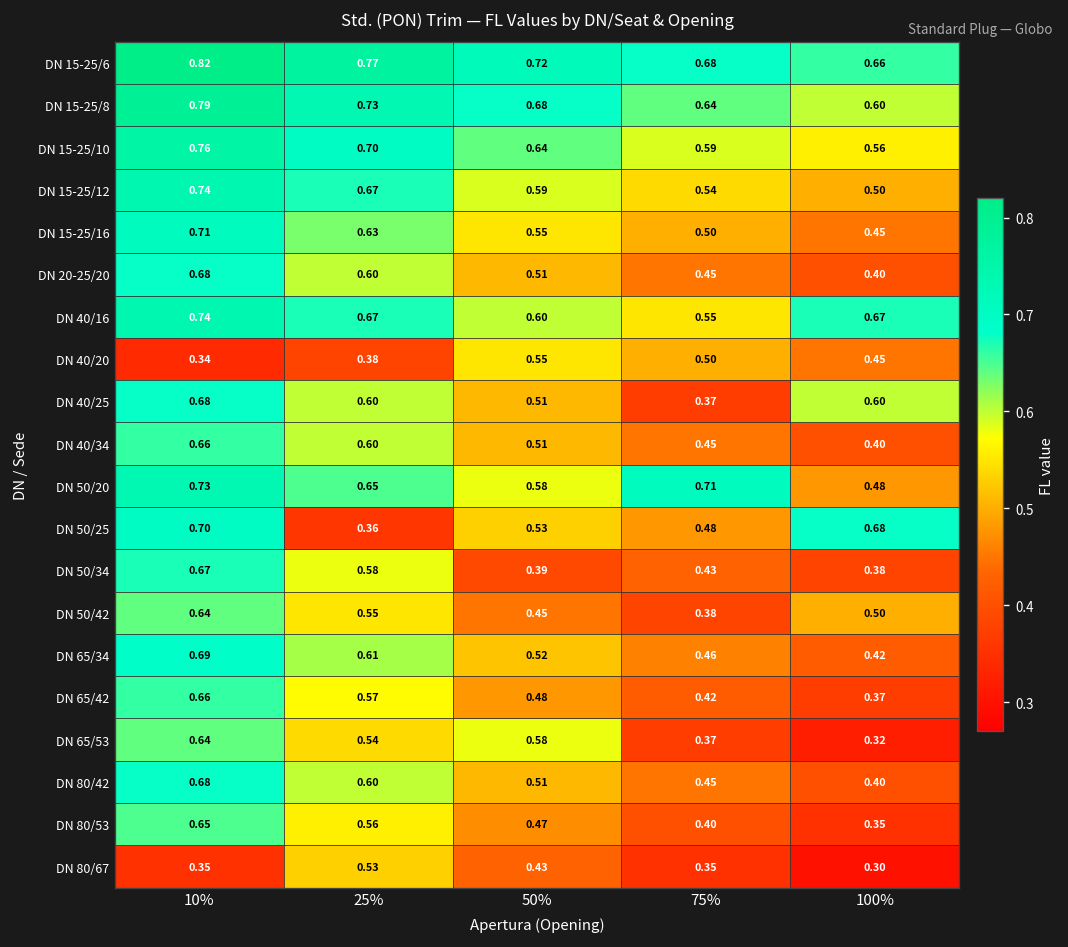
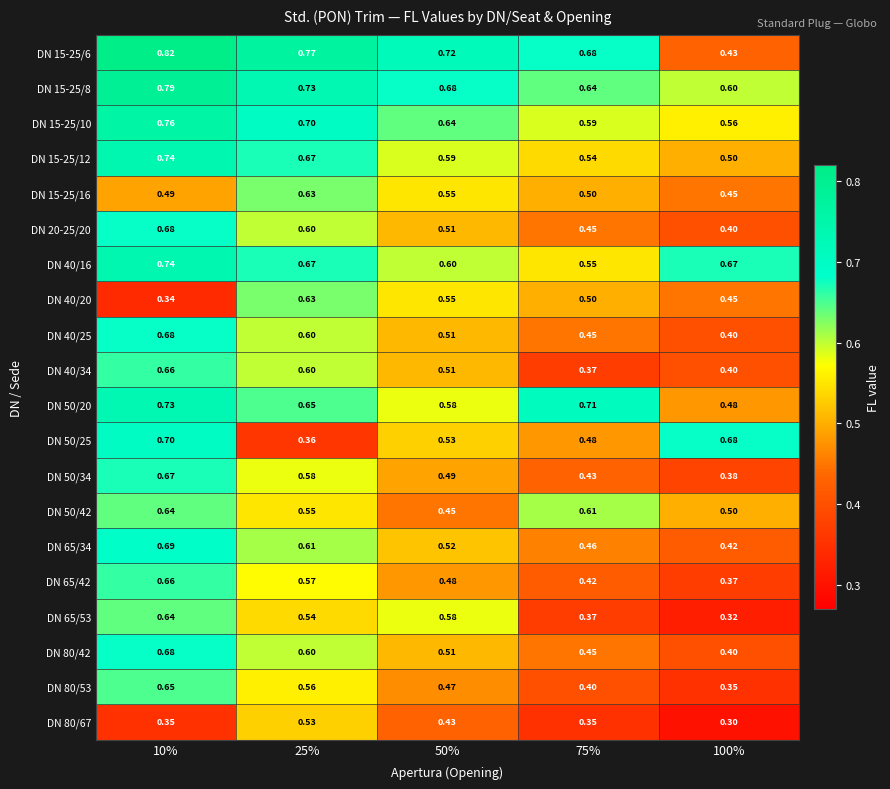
  {
    "DN 15-25/6": {
      "10%": 0.82,
      "25%": 0.77,
      "50%": 0.72,
      "75%": 0.68,
-     "100%": 0.66
+     "100%": 0.43
    },
    "DN 15-25/8": {
      "10%": 0.79,
      "25%": 0.73,
      "50%": 0.68,
      "75%": 0.64,
      "100%": 0.60
    },
    "DN 15-25/10": {
      "10%": 0.76,
      "25%": 0.70,
      "50%": 0.64,
      "75%": 0.59,
      "100%": 0.56
    },
    "DN 15-25/12": {
      "10%": 0.74,
      "25%": 0.67,
      "50%": 0.59,
      "75%": 0.54,
      "100%": 0.50
    },
    "DN 15-25/16": {
-     "10%": 0.71,
+     "10%": 0.49,
      "25%": 0.63,
      "50%": 0.55,
      "75%": 0.50,
      "100%": 0.45
    },
    "DN 20-25/20": {
      "10%": 0.68,
      "25%": 0.60,
      "50%": 0.51,
      "75%": 0.45,
      "100%": 0.40
    },
    "DN 40/16": {
      "10%": 0.74,
      "25%": 0.67,
      "50%": 0.60,
      "75%": 0.55,
      "100%": 0.67
    },
    "DN 40/20": {
      "10%": 0.34,
-     "25%": 0.38,
+     "25%": 0.63,
      "50%": 0.55,
      "75%": 0.50,
      "100%": 0.45
    },
    "DN 40/25": {
      "10%": 0.68,
      "25%": 0.60,
      "50%": 0.51,
-     "75%": 0.37,
-     "100%": 0.60
+     "75%": 0.45,
+     "100%": 0.40
    },
    "DN 40/34": {
      "10%": 0.66,
      "25%": 0.60,
      "50%": 0.51,
-     "75%": 0.45,
+     "75%": 0.37,
      "100%": 0.40
    },
    "DN 50/20": {
      "10%": 0.73,
      "25%": 0.65,
      "50%": 0.58,
      "75%": 0.71,
      "100%": 0.48
    },
    "DN 50/25": {
      "10%": 0.70,
      "25%": 0.36,
      "50%": 0.53,
      "75%": 0.48,
      "100%": 0.68
    },
    "DN 50/34": {
      "10%": 0.67,
      "25%": 0.58,
-     "50%": 0.39,
+     "50%": 0.49,
      "75%": 0.43,
      "100%": 0.38
    },
    "DN 50/42": {
      "10%": 0.64,
      "25%": 0.55,
      "50%": 0.45,
-     "75%": 0.38,
+     "75%": 0.61,
      "100%": 0.50
    },
    "DN 65/34": {
      "10%": 0.69,
      "25%": 0.61,
      "50%": 0.52,
      "75%": 0.46,
      "100%": 0.42
    },
    "DN 65/42": {
      "10%": 0.66,
      "25%": 0.57,
      "50%": 0.48,
      "75%": 0.42,
      "100%": 0.37
    },
    "DN 65/53": {
      "10%": 0.64,
      "25%": 0.54,
      "50%": 0.58,
      "75%": 0.37,
      "100%": 0.32
    },
    "DN 80/42": {
      "10%": 0.68,
      "25%": 0.60,
      "50%": 0.51,
      "75%": 0.45,
      "100%": 0.40
    },
    "DN 80/53": {
      "10%": 0.65,
      "25%": 0.56,
      "50%": 0.47,
      "75%": 0.40,
      "100%": 0.35
    },
    "DN 80/67": {
      "10%": 0.35,
      "25%": 0.53,
      "50%": 0.43,
      "75%": 0.35,
      "100%": 0.30
    }
  }
